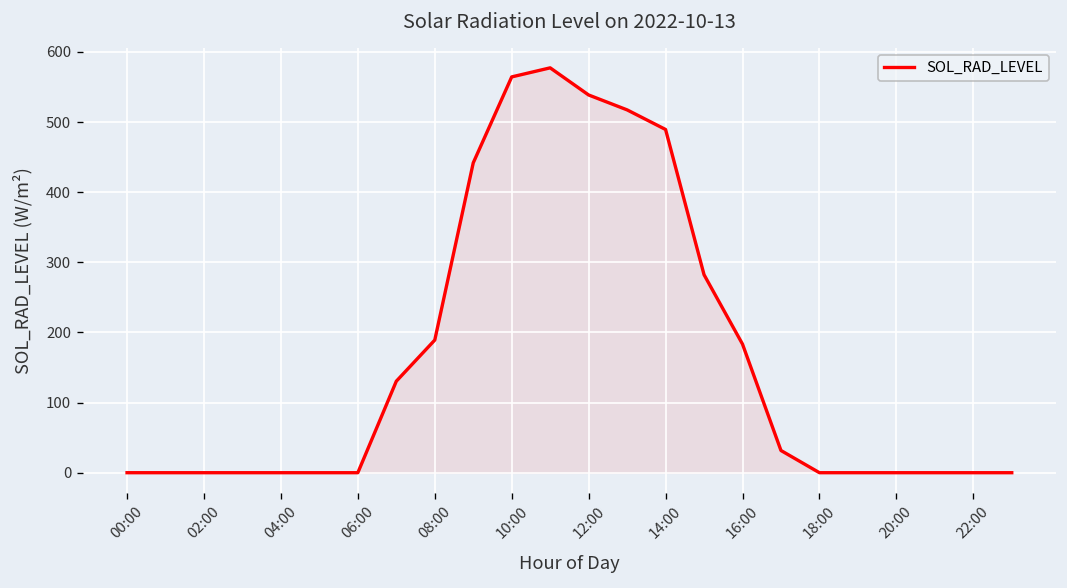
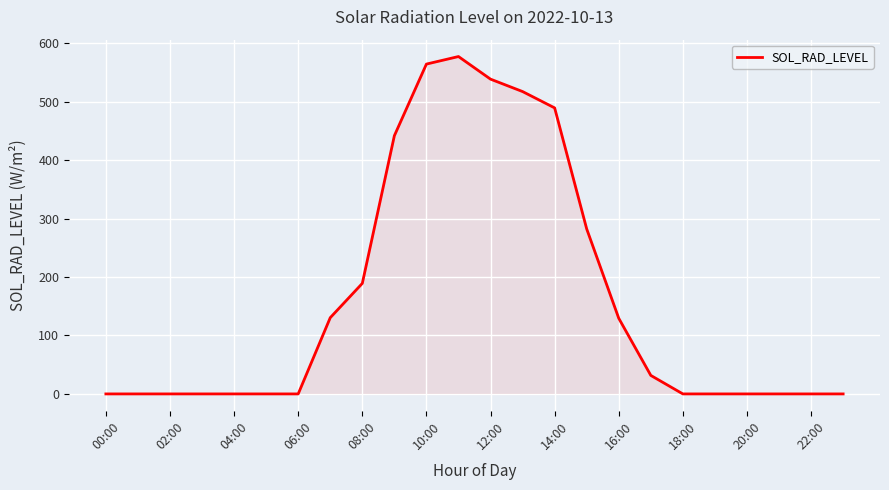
  {
    "00:00": 0,
    "02:00": 0,
    "04:00": 0,
    "06:00": 0,
    "08:00": 190,
    "10:00": 560,
    "12:00": 540,
    "14:00": 490,
-   "16:00": 180,
+   "16:00": 130,
    "18:00": 0,
    "20:00": 0,
    "22:00": 0
  }
